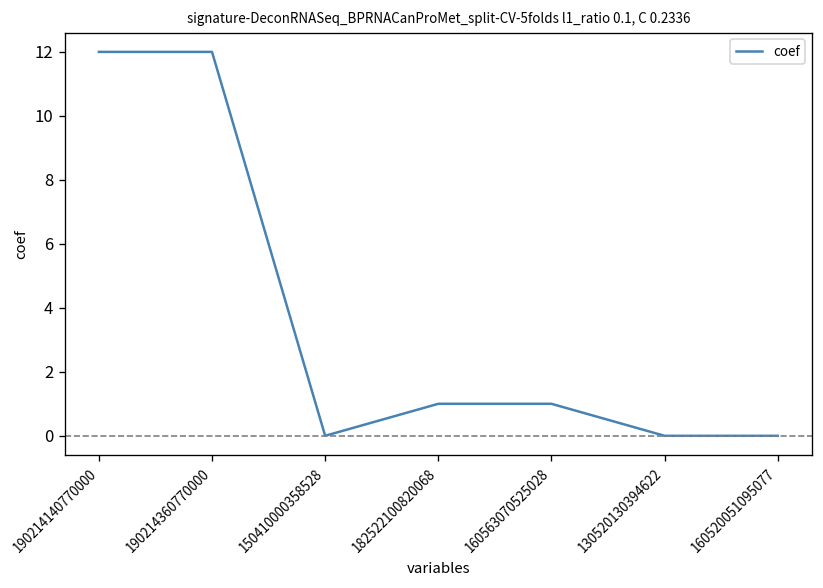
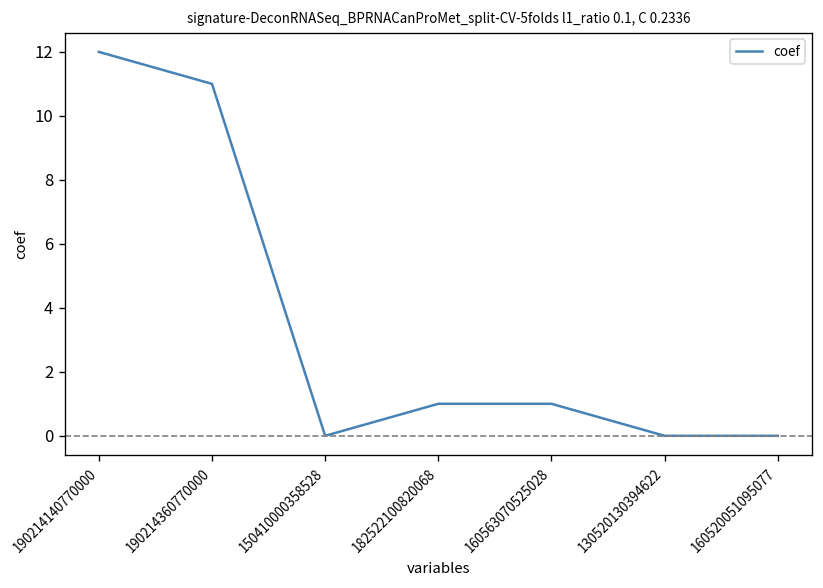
  {
    "190214140770000": 12,
-   "190214360770000": 12,
+   "190214360770000": 11,
    "150410000358528": 0,
    "182522100820068": 1,
    "160563070525028": 1,
    "130520130394622": 0,
    "160520051095077": 0
  }
